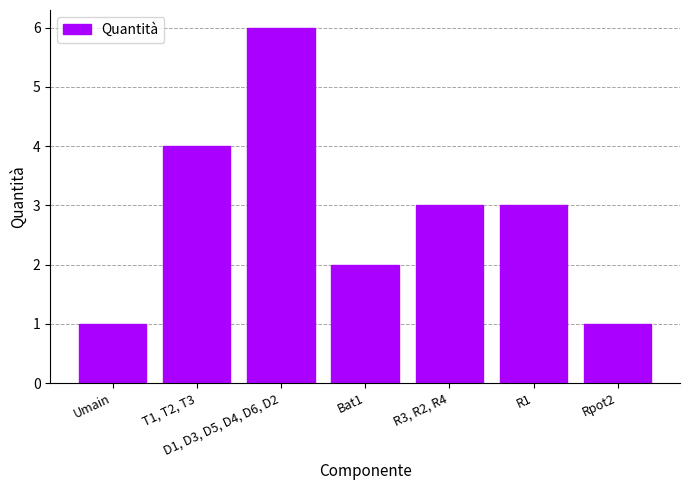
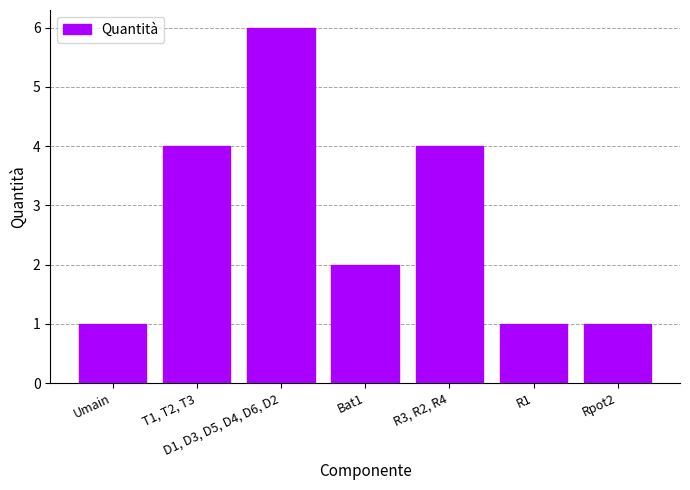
  {
    "Umain": 1,
    "T1, T2, T3": 4,
    "D1, D3, D5, D4, D6, D2": 6,
    "Bat1": 2,
-   "R3, R2, R4": 3,
-   "R1": 3,
+   "R3, R2, R4": 4,
+   "R1": 1,
    "Rpot2": 1
  }
